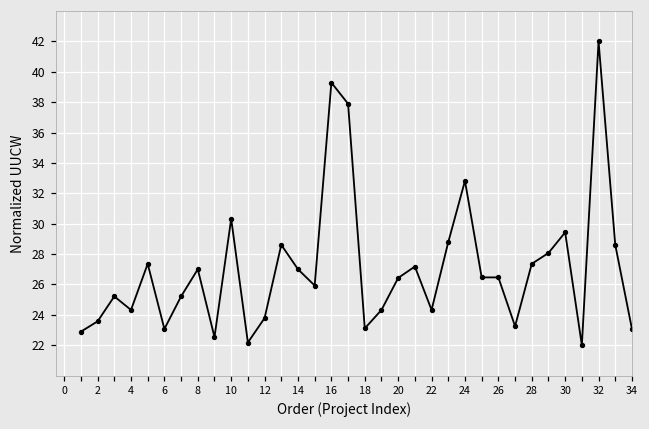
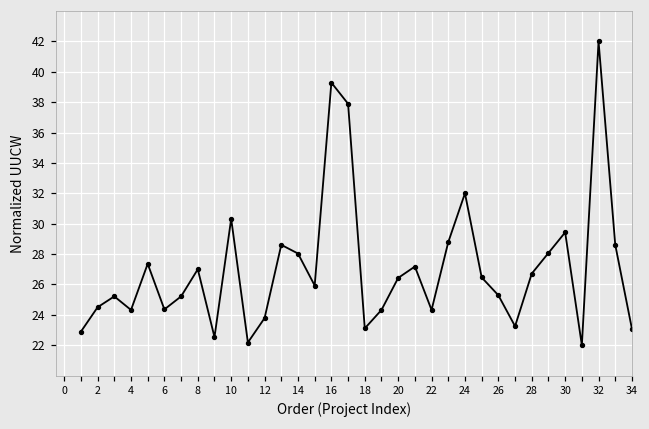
  {
-   "2": 23.6,
+   "2": 24.5,
    "4": 24.3,
-   "6": 23.1,
+   "6": 24.4,
    "8": 27.0,
    "10": 30.3,
    "12": 23.8,
-   "14": 27.0,
+   "14": 28.0,
    "16": 39.3,
    "18": 23.1,
    "20": 26.4,
    "22": 24.3,
-   "24": 32.8,
-   "26": 26.5,
-   "28": 27.4,
+   "24": 32.0,
+   "26": 25.3,
+   "28": 26.7,
    "30": 29.4,
    "32": 42.0,
    "34": 23.1
  }
